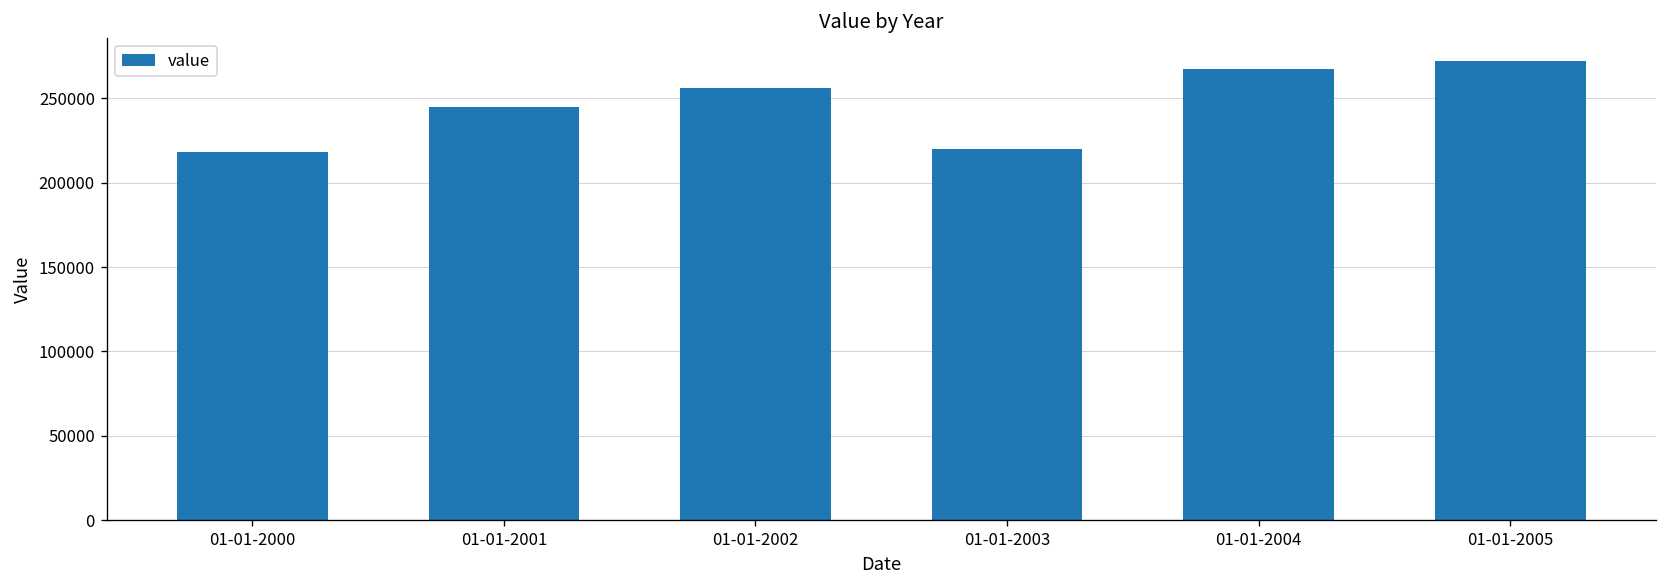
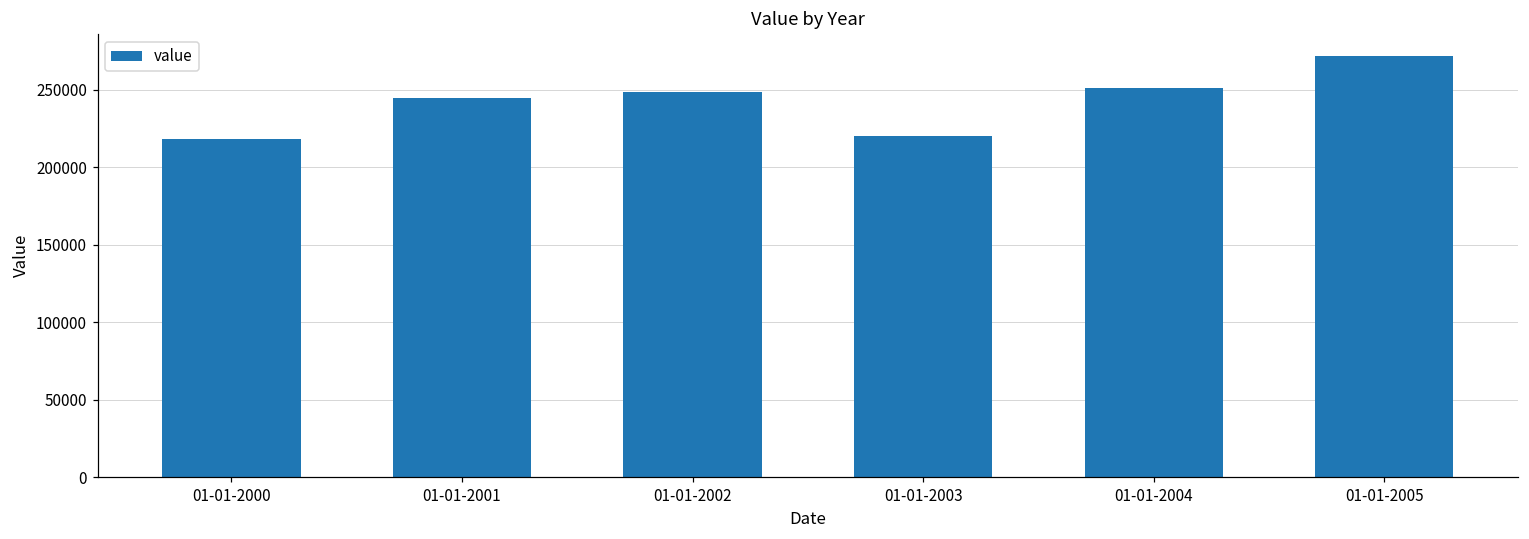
  {
    "01-01-2000": 218000,
    "01-01-2001": 245000,
-   "01-01-2002": 256000,
+   "01-01-2002": 249000,
    "01-01-2003": 220000,
-   "01-01-2004": 267000,
+   "01-01-2004": 251000,
    "01-01-2005": 272000
  }
